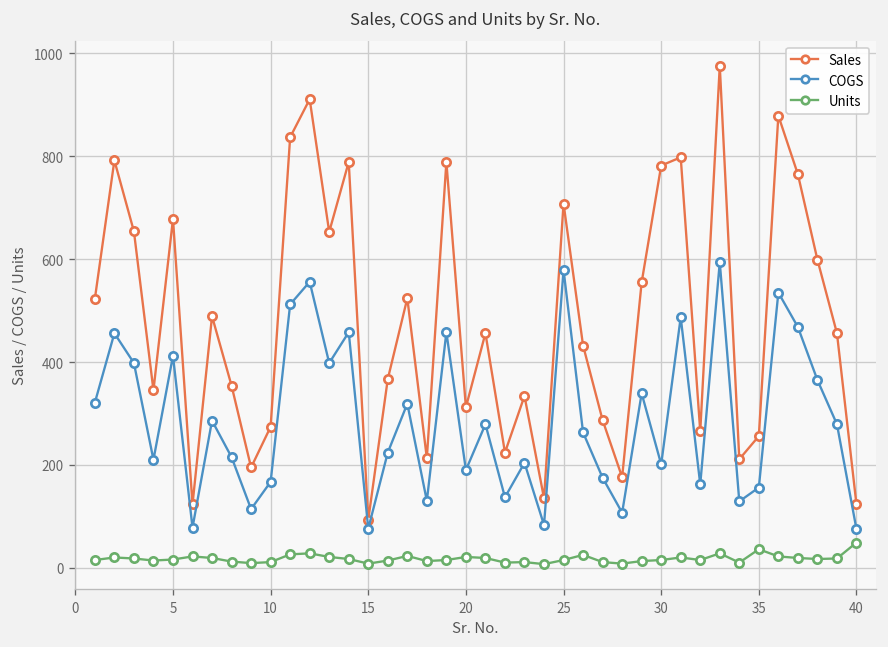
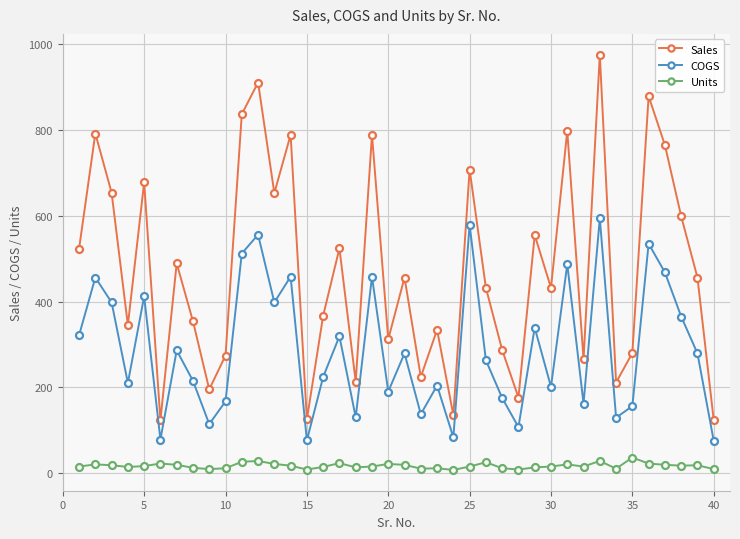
  {
    "Sales": {
      "5": 680,
      "10": 270,
-     "15": 90,
+     "15": 130,
      "20": 310,
      "25": 710,
-     "30": 780,
-     "35": 260,
+     "30": 430,
+     "35": 280,
      "40": 120
    },
    "COGS": {
      "5": 410,
      "10": 170,
      "15": 80,
      "20": 190,
      "25": 580,
      "30": 200,
      "35": 160,
      "40": 80
    },
    "Units": {
      "5": 20,
      "10": 10,
      "15": 10,
      "20": 20,
      "25": 20,
      "30": 20,
      "35": 40,
-     "40": 50
+     "40": 10
    }
  }
